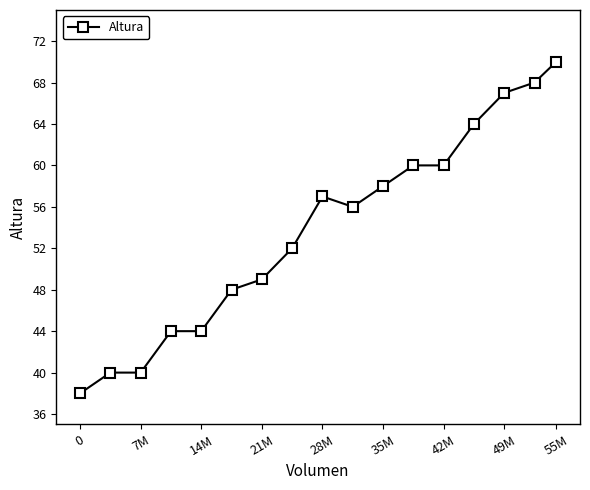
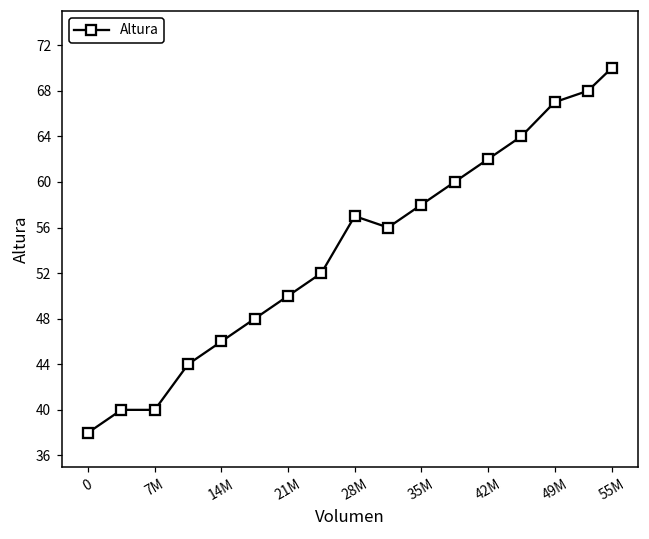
  {
    "0": 38,
    "7M": 40,
-   "14M": 44,
-   "21M": 49,
+   "14M": 46,
+   "21M": 50,
    "28M": 57,
    "35M": 58,
-   "42M": 60,
+   "42M": 62,
    "49M": 67,
    "55M": 70
  }
